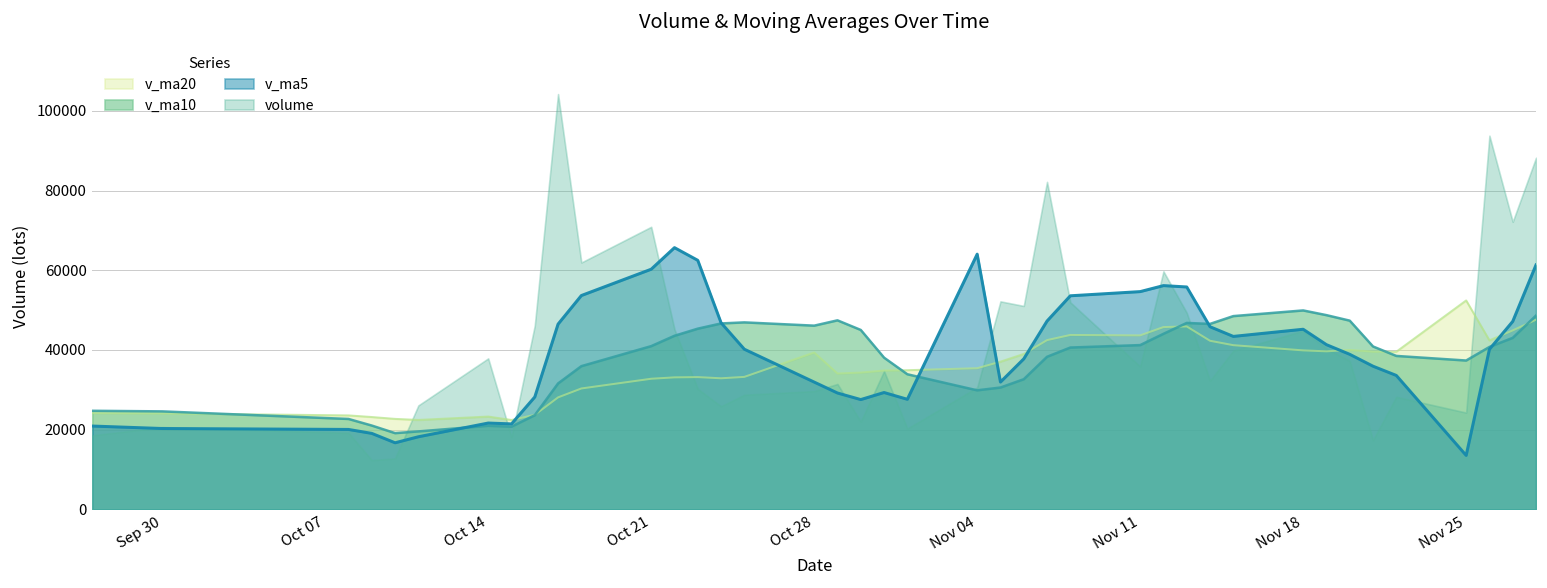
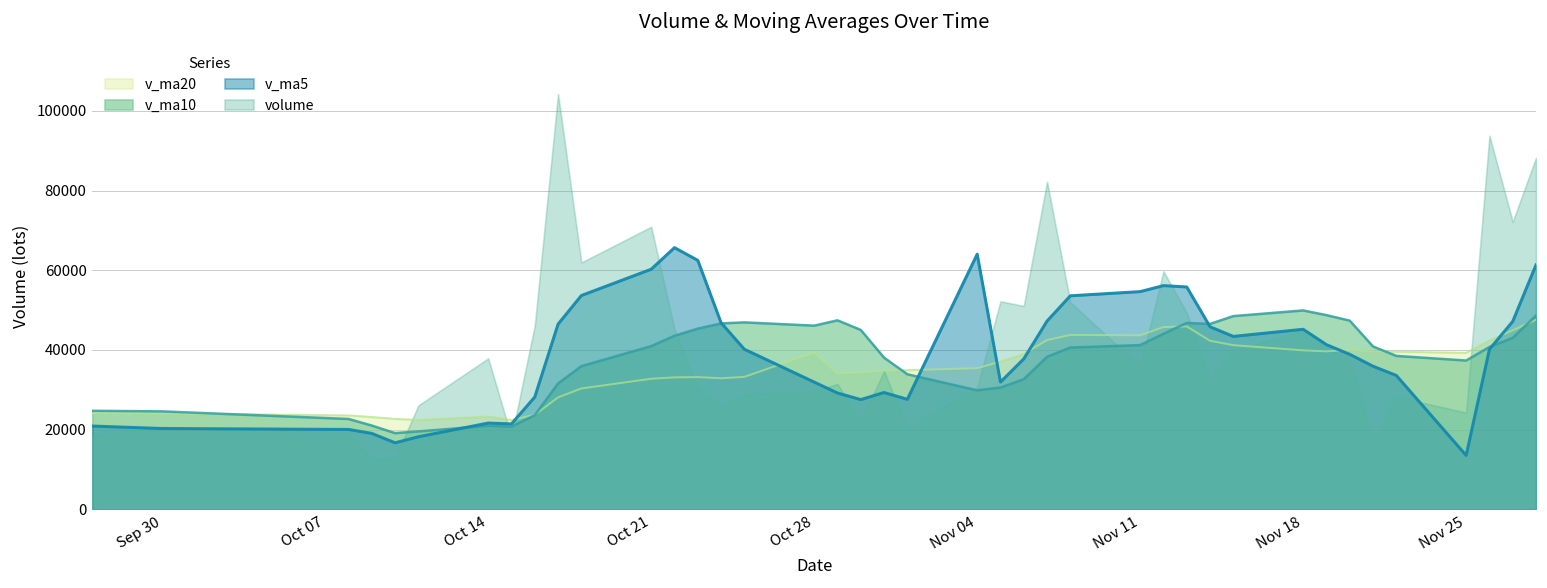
  {
    "v_ma20": {
      "Oct 14": 23000,
      "Oct 21": 33000,
      "Oct 28": 39000,
      "Nov 04": 35000,
      "Nov 11": 44000,
      "Nov 18": 40000,
-     "Nov 25": 52000
+     "Nov 25": 39000
    },
    "v_ma5": {
      "Oct 21": 60000,
      "Oct 28": 32000,
      "Nov 04": 64000,
      "Nov 11": 55000,
      "Nov 25": 14000
    }
  }
